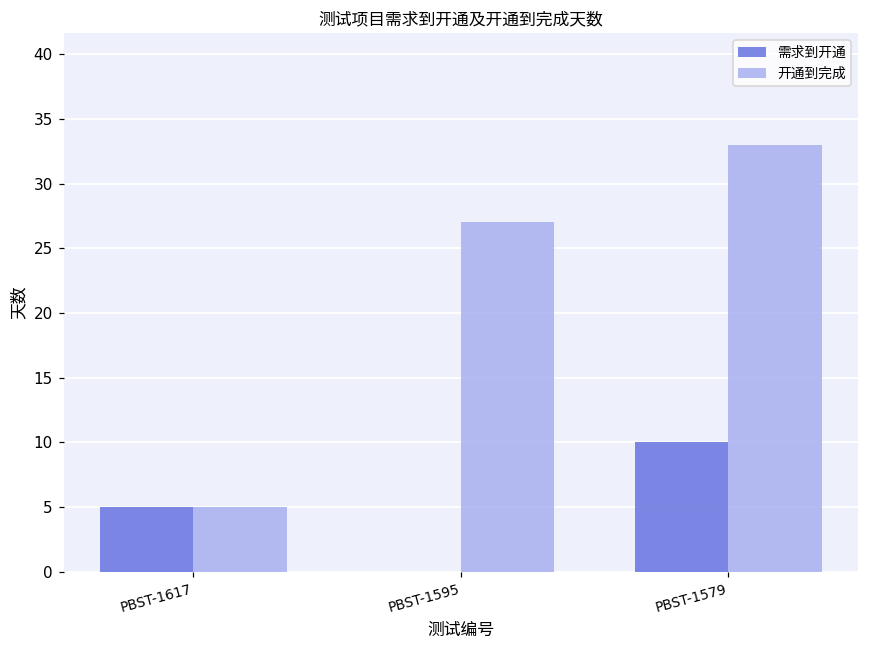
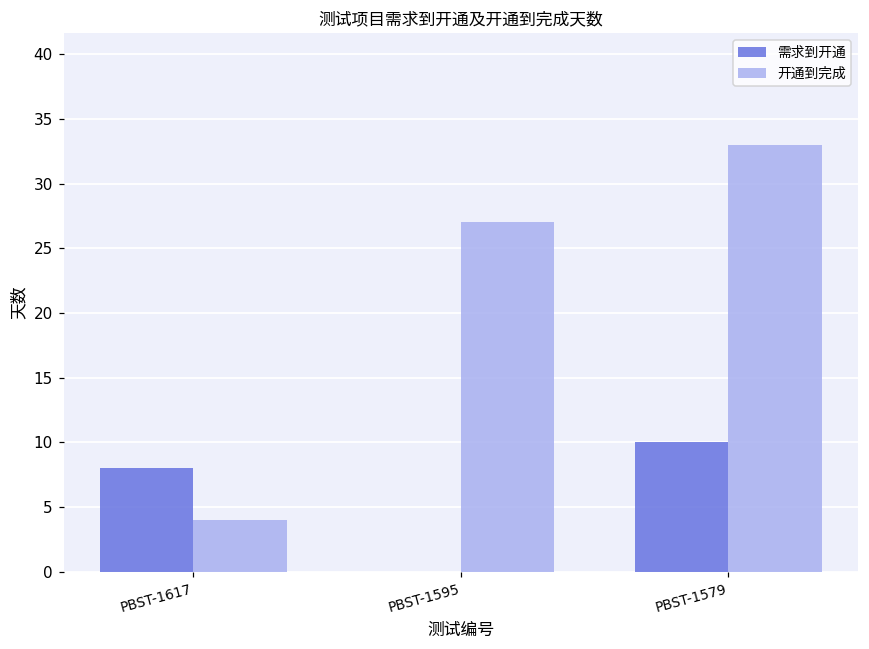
  {
    "需求到开通": {
-     "PBST-1617": 5,
+     "PBST-1617": 8,
      "PBST-1595": 0,
      "PBST-1579": 10
    },
    "开通到完成": {
-     "PBST-1617": 5,
+     "PBST-1617": 4,
      "PBST-1595": 27,
      "PBST-1579": 33
    }
  }
